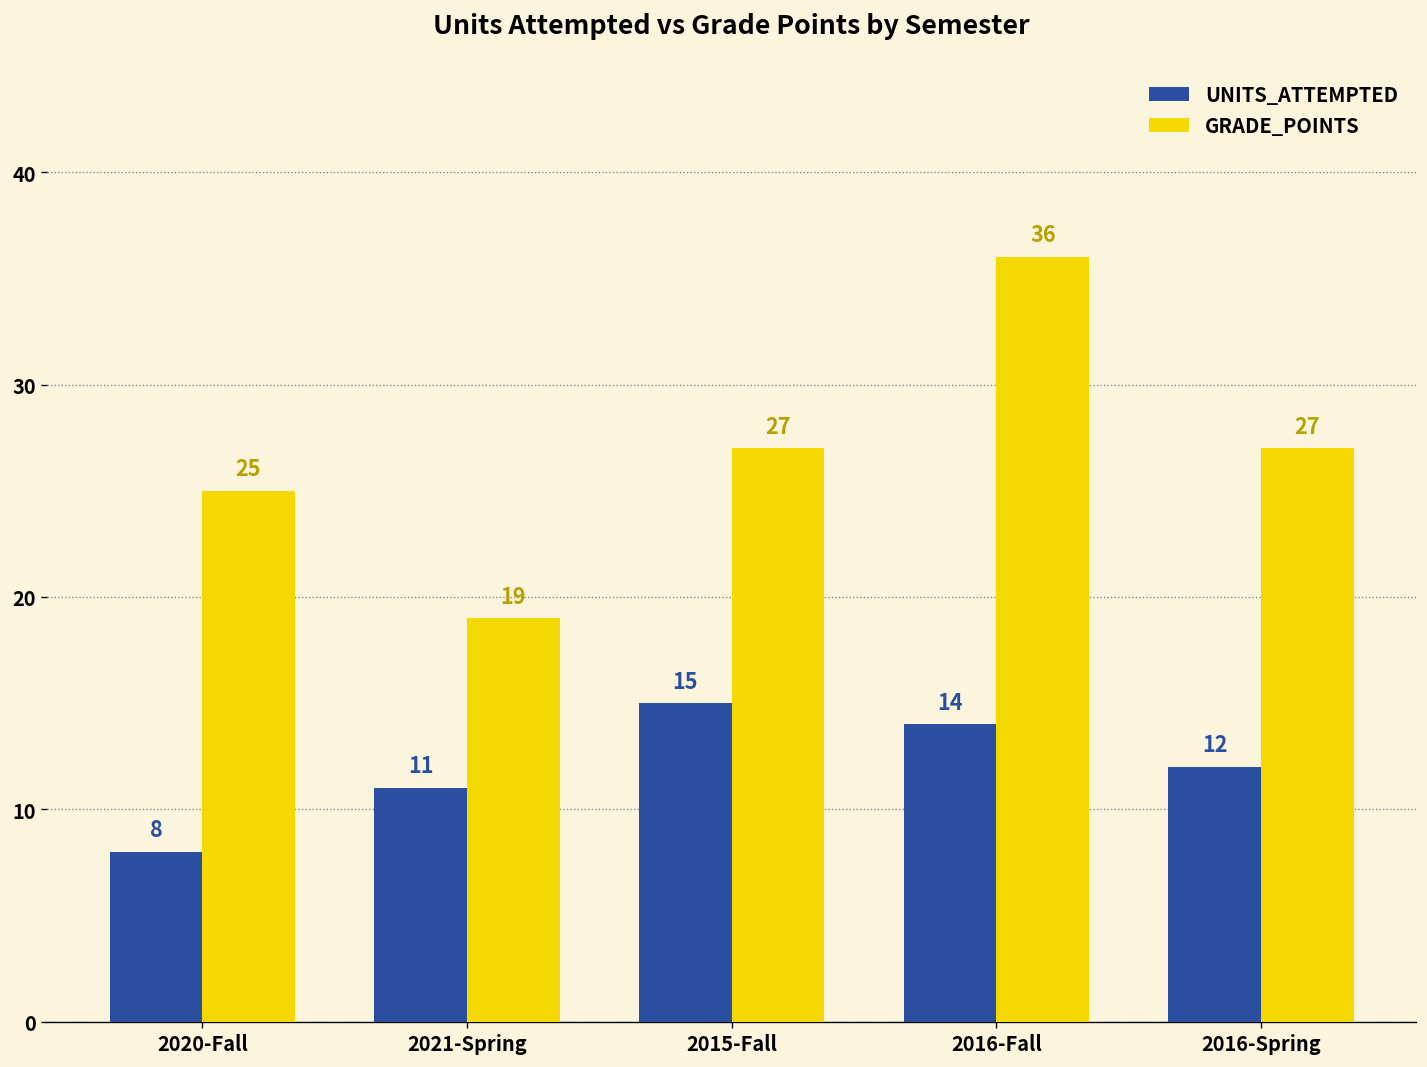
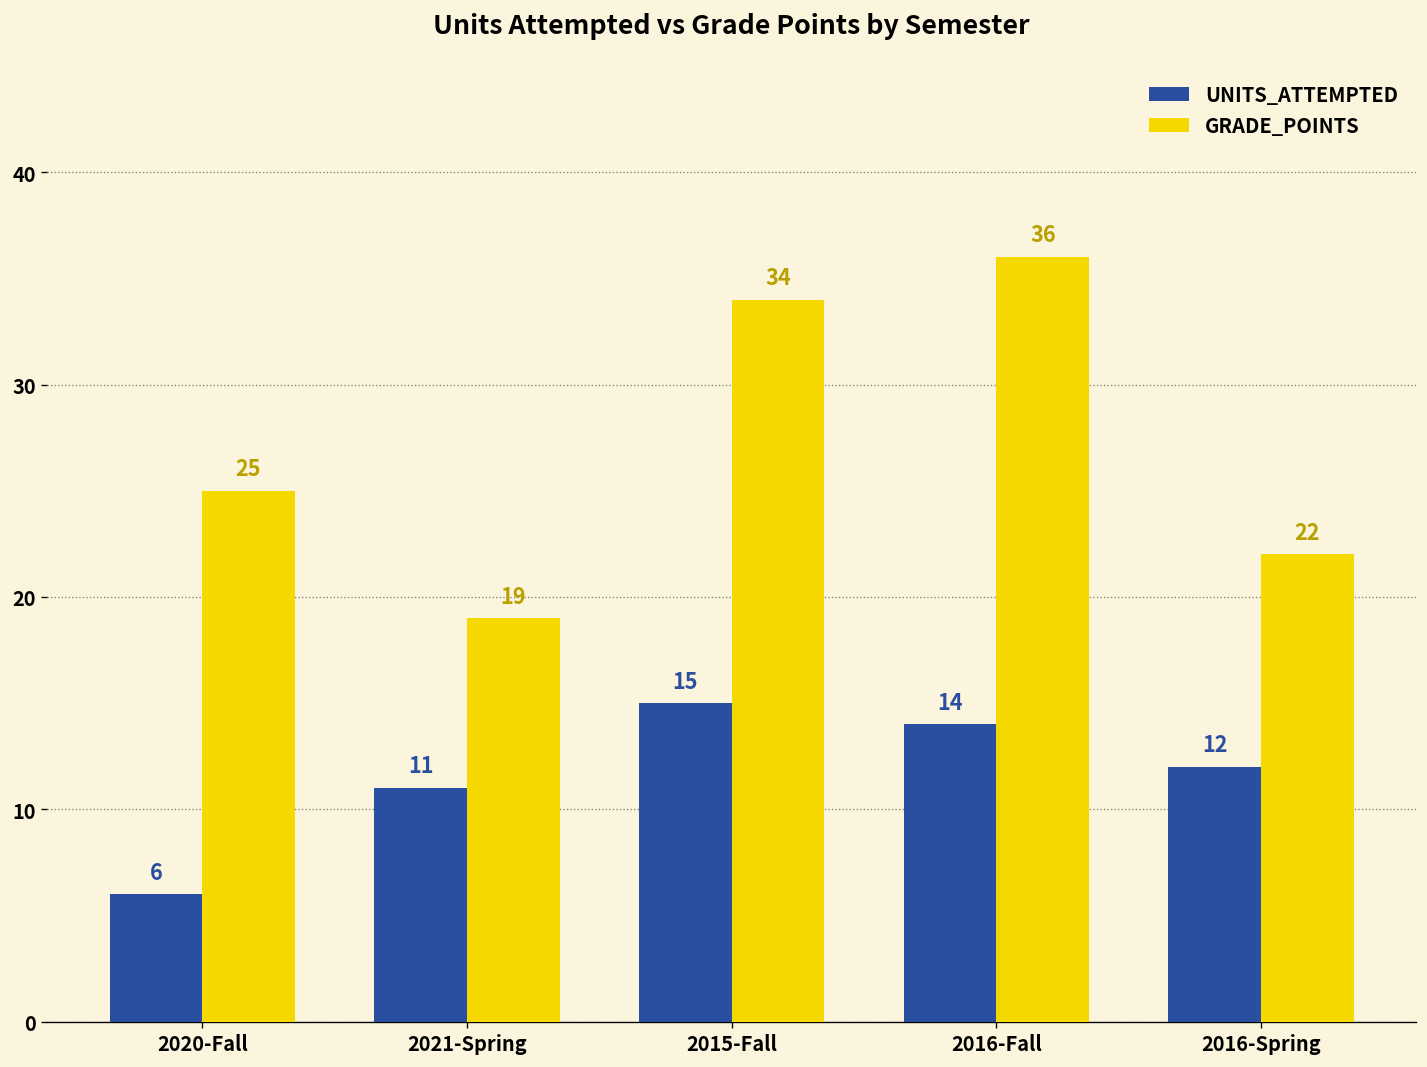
  {
    "UNITS_ATTEMPTED": {
-     "2020-Fall": 8,
+     "2020-Fall": 6,
      "2021-Spring": 11,
      "2015-Fall": 15,
      "2016-Fall": 14,
      "2016-Spring": 12
    },
    "GRADE_POINTS": {
      "2020-Fall": 25,
      "2021-Spring": 19,
-     "2015-Fall": 27,
+     "2015-Fall": 34,
      "2016-Fall": 36,
-     "2016-Spring": 27
+     "2016-Spring": 22
    }
  }
